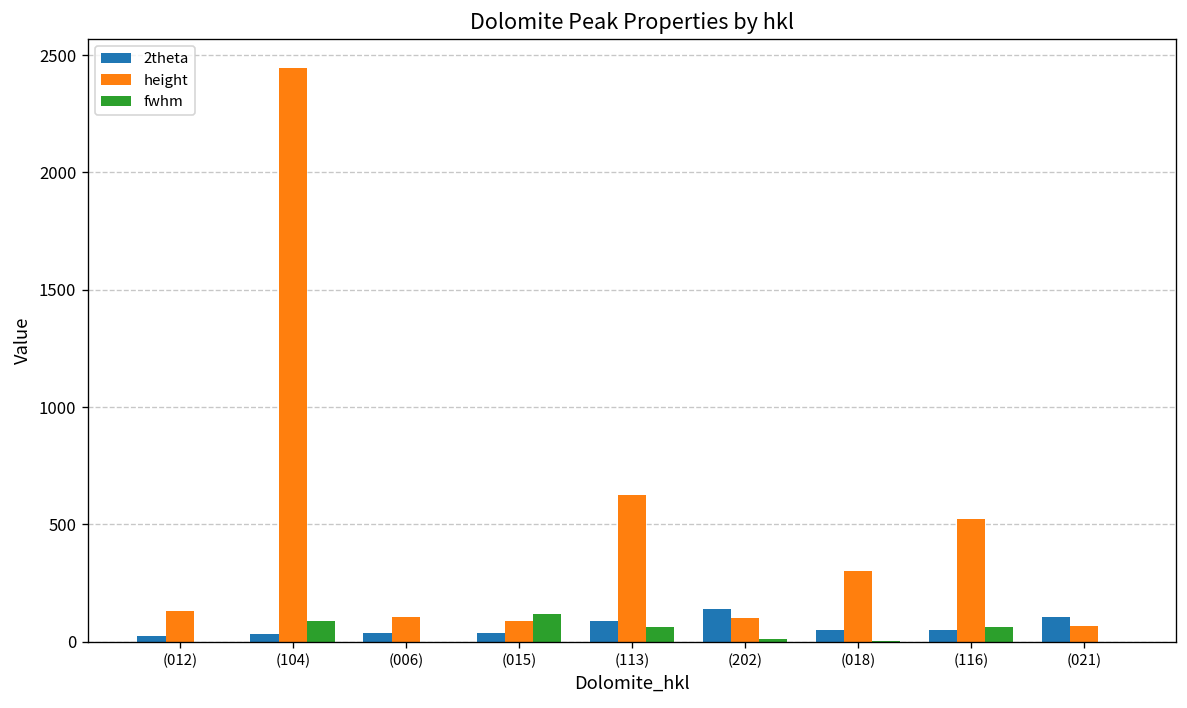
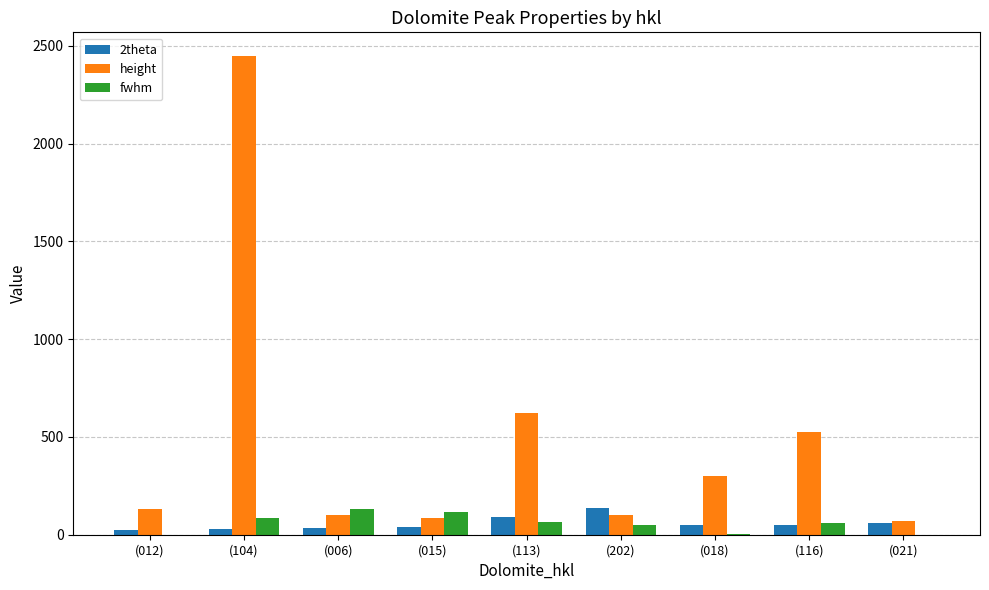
  {
    "2theta": {
      "(012)": 20,
      "(104)": 30,
      "(006)": 40,
      "(015)": 40,
      "(113)": 90,
      "(202)": 140,
      "(018)": 50,
      "(116)": 50,
-     "(021)": 110
+     "(021)": 60
    },
    "height": {
      "(012)": 130,
      "(104)": 2450,
      "(006)": 100,
      "(015)": 90,
      "(113)": 620,
      "(202)": 100,
      "(018)": 300,
      "(116)": 520,
      "(021)": 70
    },
    "fwhm": {
      "(012)": 0,
      "(104)": 90,
-     "(006)": 0,
+     "(006)": 130,
      "(015)": 120,
      "(113)": 60,
-     "(202)": 10,
+     "(202)": 50,
      "(116)": 60,
      "(021)": 0
    }
  }
